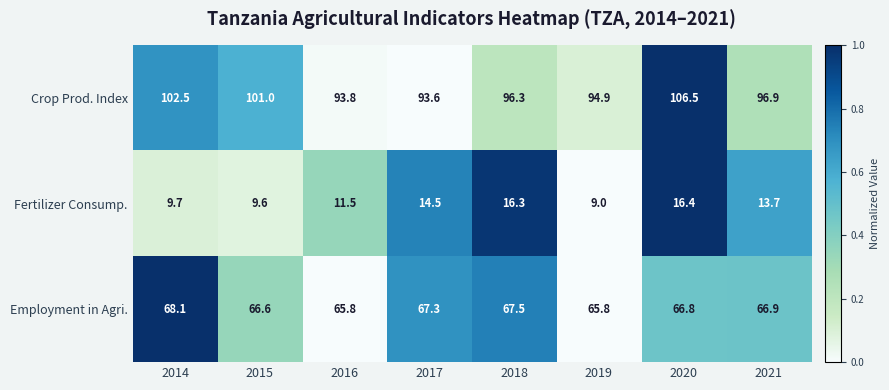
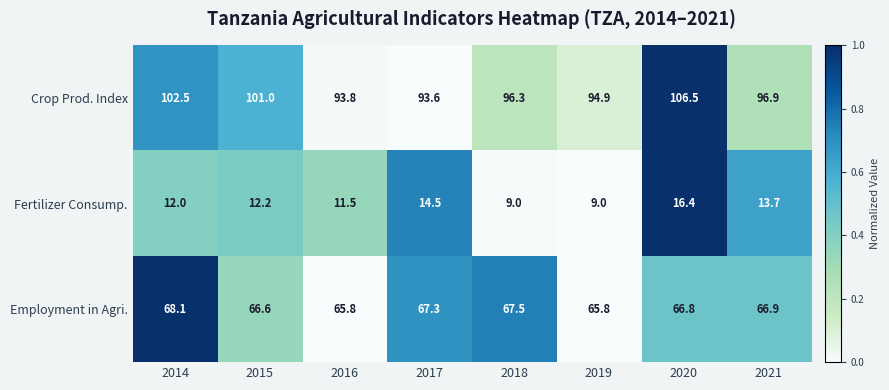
  {
    "Crop Prod. Index": {
      "2014": 102.5,
      "2015": 101.0,
      "2016": 93.8,
      "2017": 93.6,
      "2018": 96.3,
      "2019": 94.9,
      "2020": 106.5,
      "2021": 96.9
    },
    "Fertilizer Consump.": {
-     "2014": 9.7,
-     "2015": 9.6,
+     "2014": 12.0,
+     "2015": 12.2,
      "2016": 11.5,
      "2017": 14.5,
-     "2018": 16.3,
+     "2018": 9.0,
      "2019": 9.0,
      "2020": 16.4,
      "2021": 13.7
    },
    "Employment in Agri.": {
      "2014": 68.1,
      "2015": 66.6,
      "2016": 65.8,
      "2017": 67.3,
      "2018": 67.5,
      "2019": 65.8,
      "2020": 66.8,
      "2021": 66.9
    }
  }
